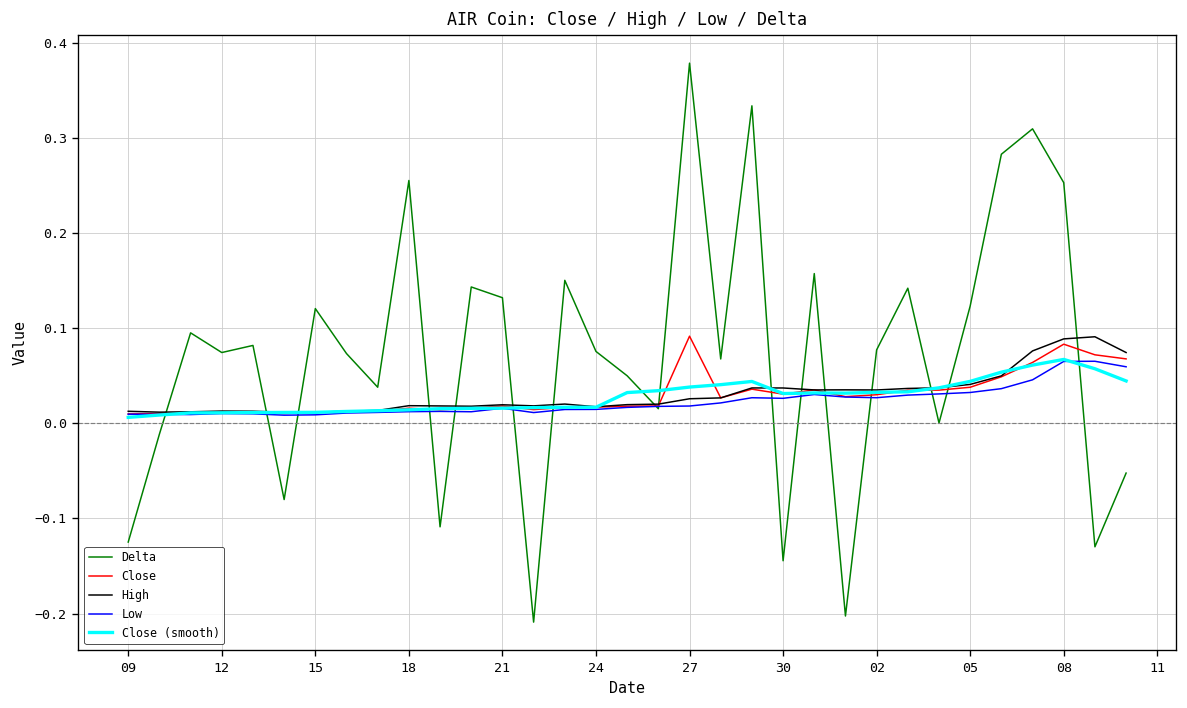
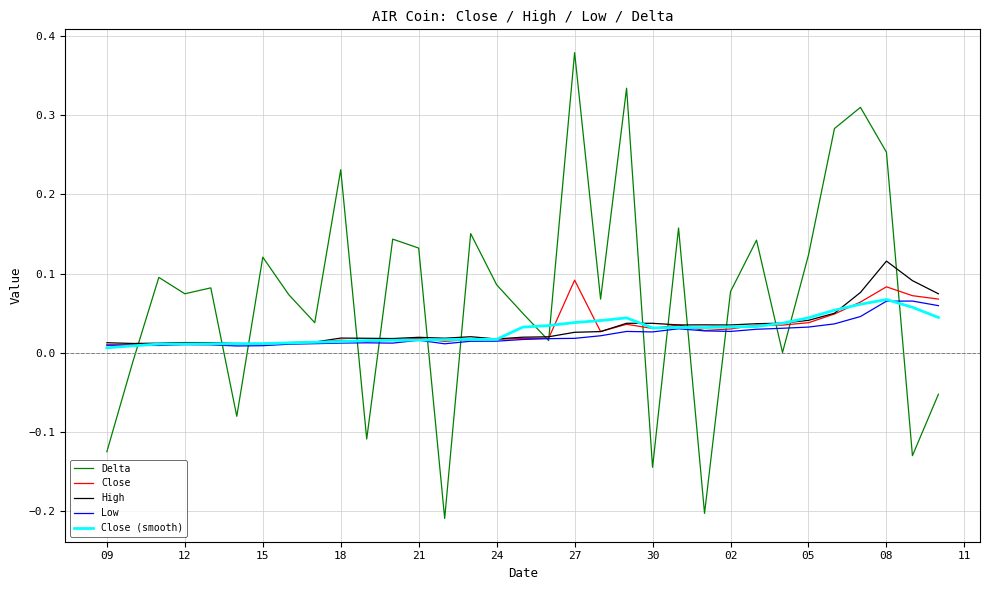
  {
    "Delta": {
      "09": -0.12,
      "12": 0.07,
      "15": 0.12,
-     "18": 0.26,
+     "18": 0.23,
      "21": 0.13,
-     "24": 0.08,
+     "24": 0.09,
      "27": 0.38,
      "30": -0.14,
      "02": 0.08,
      "05": 0.12,
      "08": 0.25
    },
    "Close": {
      "27": 0.09,
      "08": 0.08
    },
    "High": {
      "27": 0.03,
      "30": 0.04,
-     "08": 0.09
+     "08": 0.12
    },
    "Low": {
      "27": 0.02,
      "30": 0.03,
      "05": 0.03
    },
    "Close (smooth)": {
      "09": 0.01,
      "27": 0.04
    }
  }
